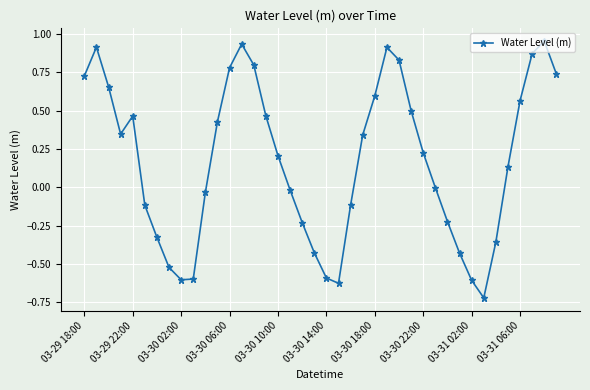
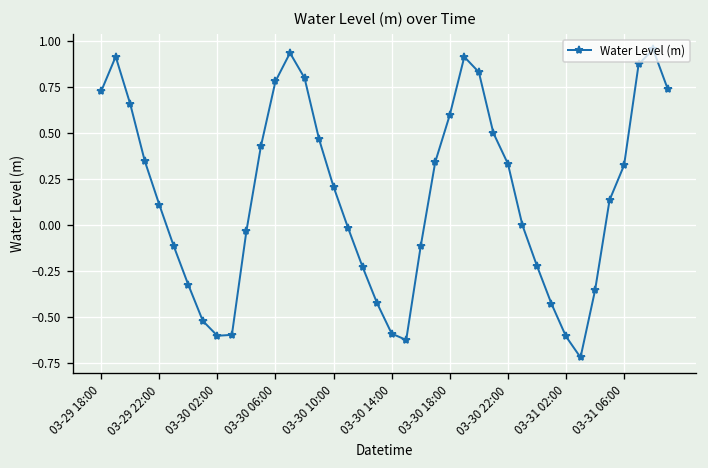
  {
    "03-29 18:00": 0.73,
-   "03-29 22:00": 0.46,
+   "03-29 22:00": 0.11,
    "03-30 02:00": -0.60,
    "03-30 06:00": 0.78,
    "03-30 10:00": 0.21,
    "03-30 14:00": -0.59,
    "03-30 18:00": 0.60,
-   "03-30 22:00": 0.22,
+   "03-30 22:00": 0.33,
    "03-31 02:00": -0.61,
-   "03-31 06:00": 0.57
+   "03-31 06:00": 0.32
  }
